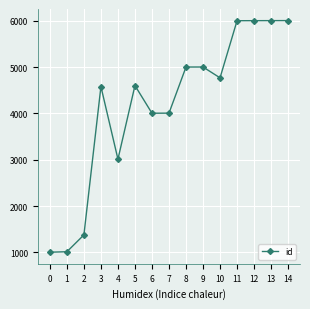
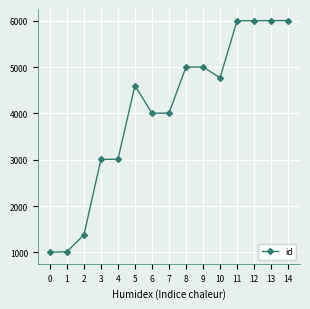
  {
    "0": 1000,
    "1": 1000,
    "2": 1400,
-   "3": 4600,
+   "3": 3000,
    "4": 3000,
    "5": 4600,
    "6": 4000,
    "7": 4000,
    "8": 5000,
    "9": 5000,
    "10": 4800,
    "11": 6000,
    "12": 6000,
    "13": 6000,
    "14": 6000
  }
